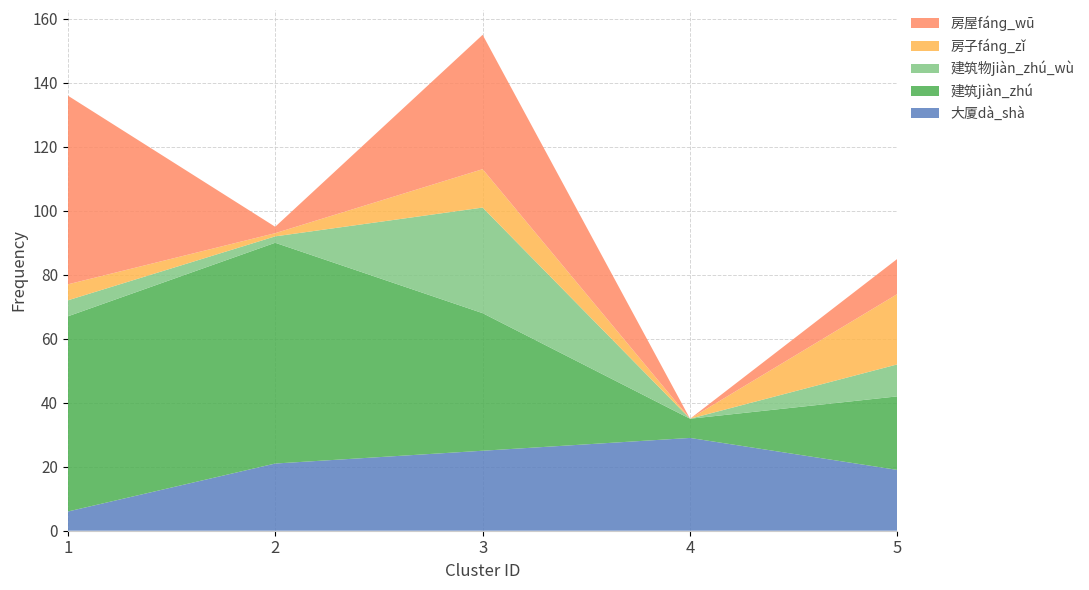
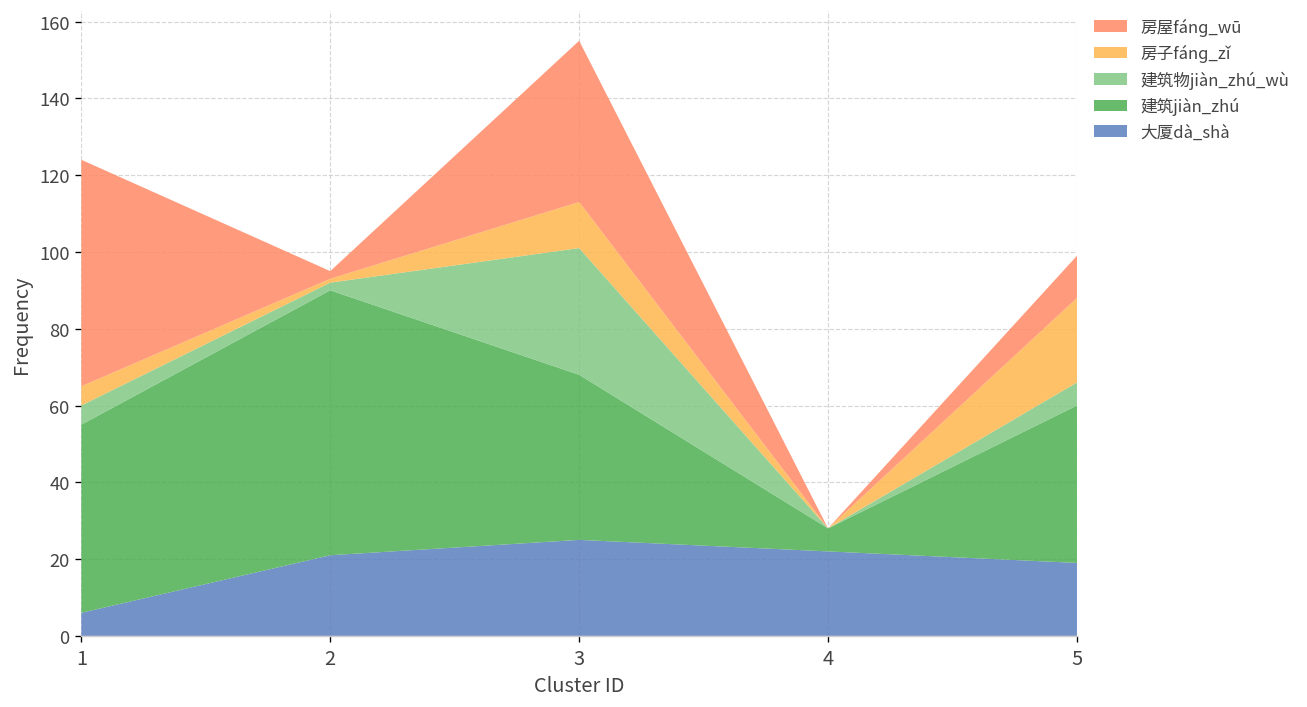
  {
    "大厦dà_shà": {
      "1": 6,
      "2": 21,
      "3": 25,
-     "4": 29,
+     "4": 22,
      "5": 19
    },
    "建筑jiàn_zhú": {
-     "1": 61,
+     "1": 49,
      "2": 69,
      "3": 43,
-     "5": 23
+     "5": 41
    },
    "建筑物jiàn_zhú_wù": {
      "1": 5,
      "2": 2,
      "3": 33,
-     "5": 10
+     "5": 6
    }
  }
